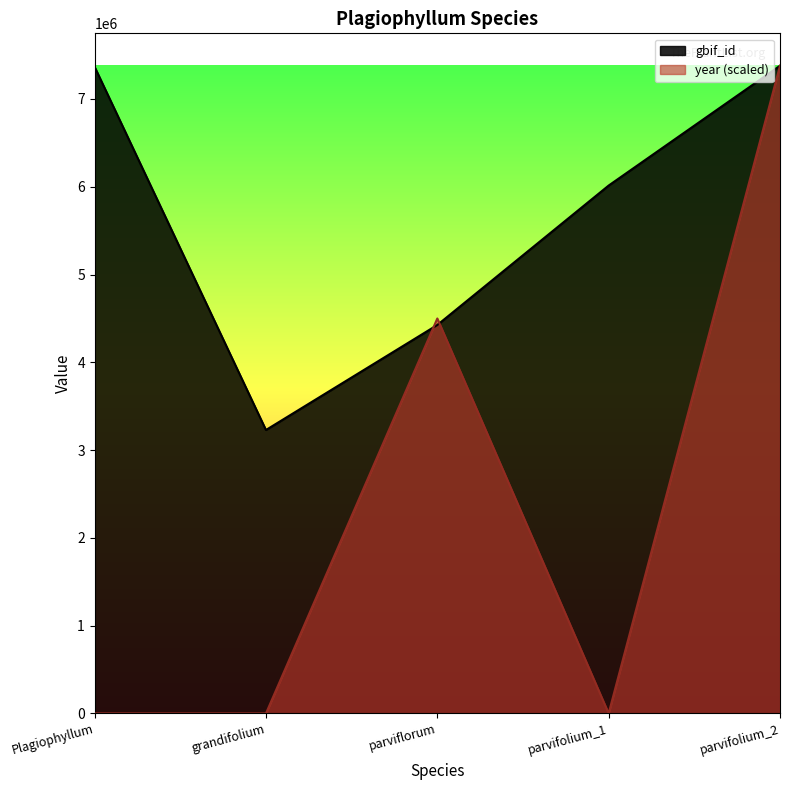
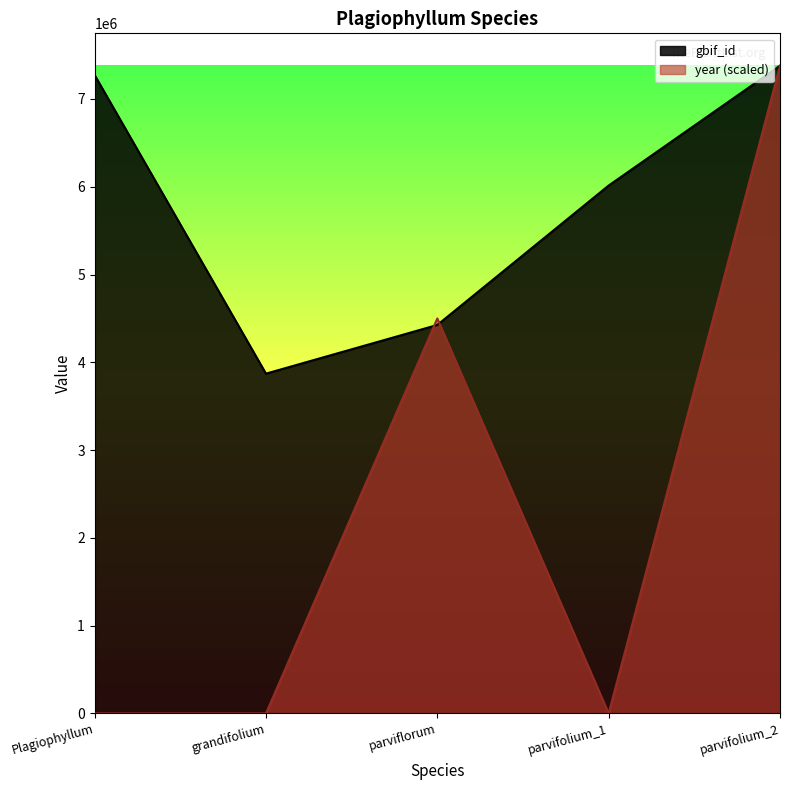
  {
    "gbif_id": {
-     "Plagiophyllum": 7400000,
-     "grandifolium": 3200000,
+     "Plagiophyllum": 7300000,
+     "grandifolium": 3900000,
      "parviflorum": 4400000,
      "parvifolium_1": 6000000
    },
    "year (scaled)": {
      "Plagiophyllum": 0,
      "grandifolium": 0,
      "parviflorum": 4500000,
      "parvifolium_1": 0
    }
  }
